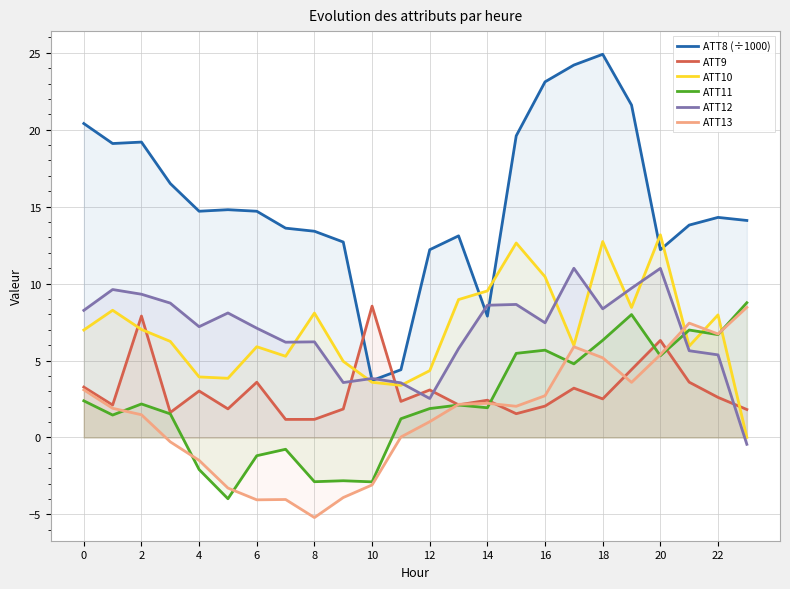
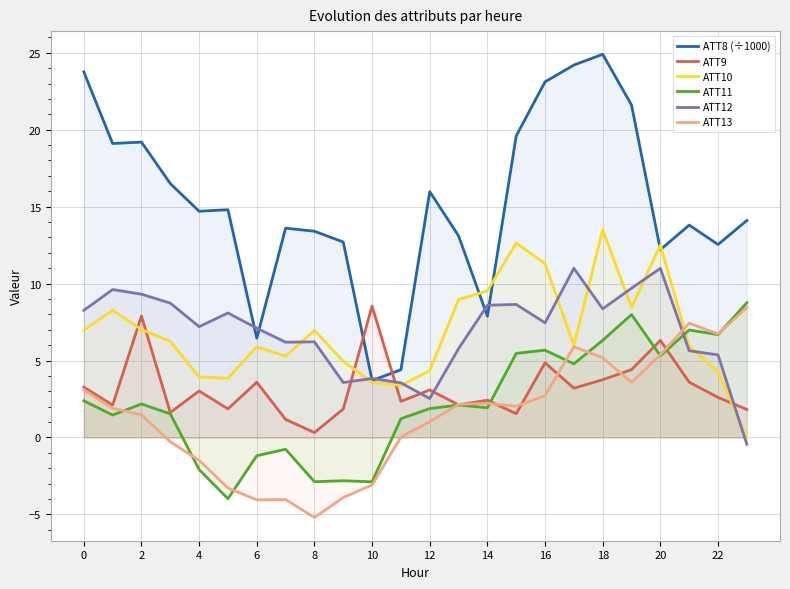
  {
    "ATT8 (÷1000)": {
-     "0": 20.4,
+     "0": 23.8,
      "2": 19.2,
      "4": 14.7,
-     "6": 14.7,
+     "6": 6.5,
      "8": 13.4,
-     "12": 12.2,
+     "12": 16.0,
      "14": 7.9,
      "16": 23.1,
      "18": 24.9,
      "20": 12.2,
-     "22": 14.3
+     "22": 12.5
    },
    "ATT9": {
      "0": 3.3,
      "2": 7.9,
      "4": 3.0,
      "6": 3.6,
-     "8": 1.2,
+     "8": 0.3,
      "10": 8.5,
      "12": 3.1,
      "14": 2.4,
-     "16": 2.0,
-     "18": 2.5,
+     "16": 4.9,
+     "18": 3.8,
      "20": 6.3,
      "22": 2.6
    },
    "ATT10": {
      "0": 7.0,
      "2": 7.0,
      "4": 3.9,
      "6": 5.9,
-     "8": 8.1,
+     "8": 7.0,
      "12": 4.3,
      "14": 9.5,
-     "16": 10.4,
-     "18": 12.7,
-     "20": 13.2,
-     "22": 8.0
+     "16": 11.3,
+     "18": 13.5,
+     "20": 12.5,
+     "22": 4.3
    }
  }
